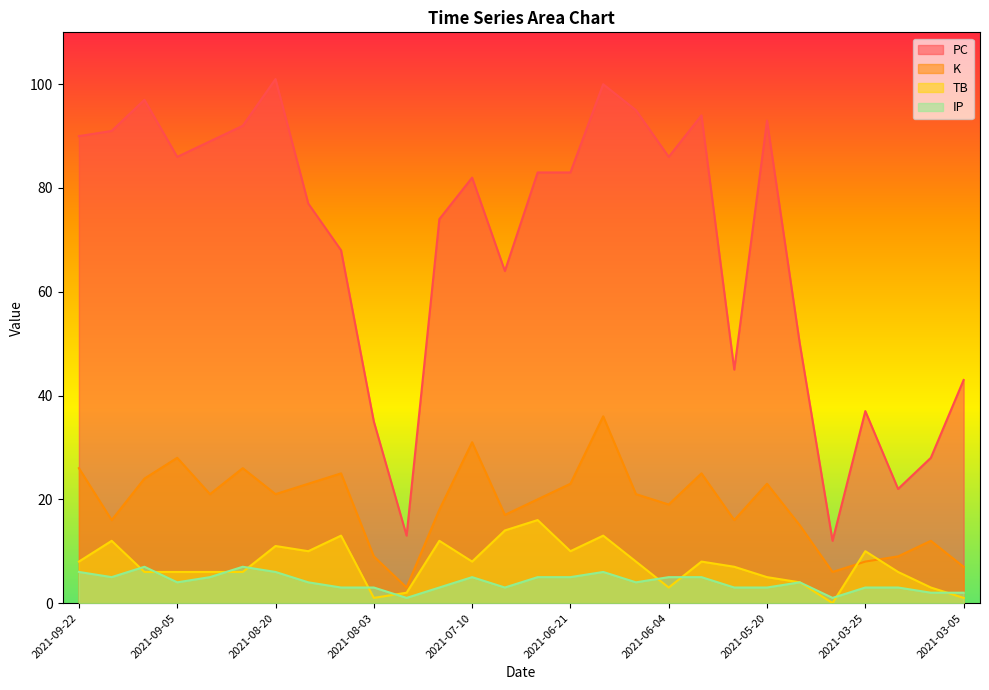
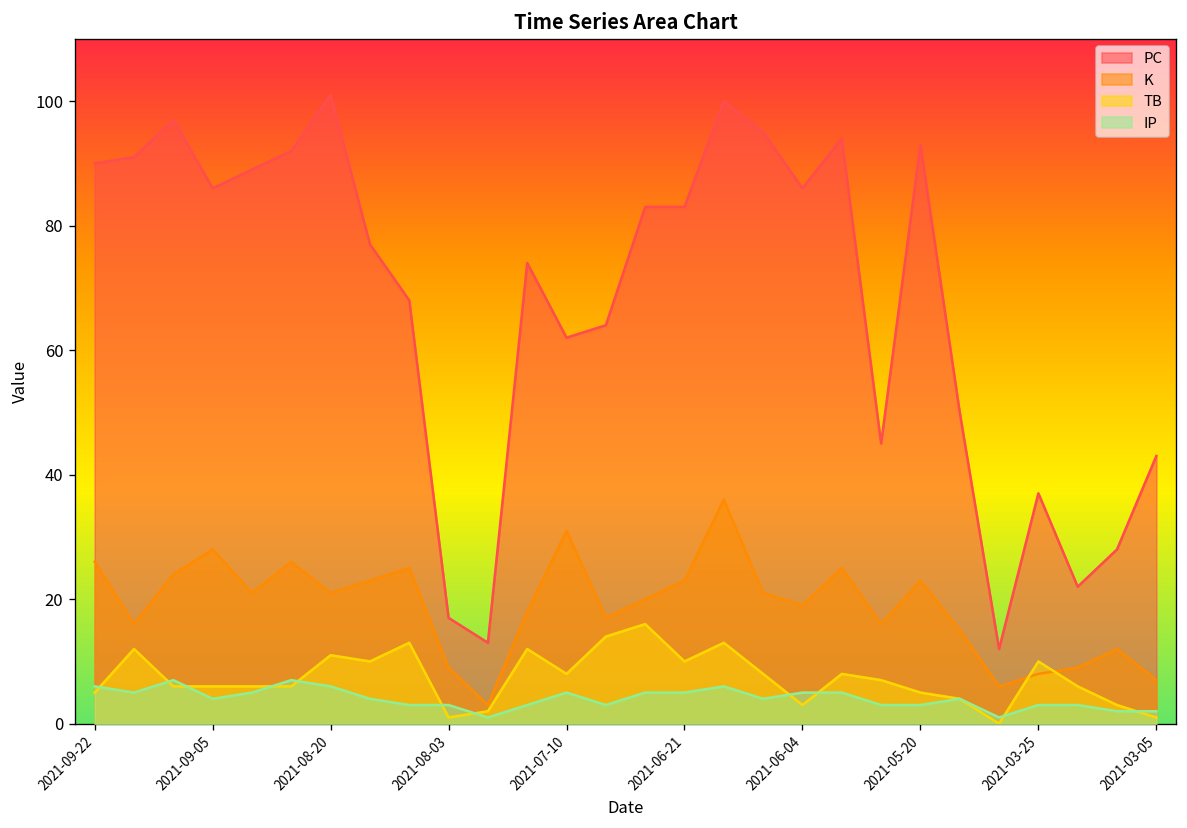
  {
    "PC": {
      "2021-09-22": 90,
      "2021-09-05": 86,
      "2021-08-20": 101,
-     "2021-08-03": 35,
-     "2021-07-10": 82,
+     "2021-08-03": 17,
+     "2021-07-10": 62,
      "2021-06-21": 83,
      "2021-06-04": 86,
      "2021-05-20": 93,
      "2021-03-25": 37,
      "2021-03-05": 43
    },
    "K": {
      "2021-09-22": 26,
      "2021-09-05": 28,
      "2021-08-20": 21,
      "2021-08-03": 9,
      "2021-07-10": 31,
      "2021-06-21": 23,
      "2021-06-04": 19,
      "2021-05-20": 23,
      "2021-03-25": 8,
      "2021-03-05": 7
    },
    "TB": {
-     "2021-09-22": 8,
+     "2021-09-22": 5,
      "2021-09-05": 6,
      "2021-08-20": 11,
      "2021-08-03": 1,
      "2021-07-10": 8,
      "2021-06-21": 10,
      "2021-06-04": 3,
      "2021-05-20": 5,
      "2021-03-25": 10,
      "2021-03-05": 1
    },
    "IP": {
      "2021-09-22": 6,
      "2021-09-05": 4,
      "2021-08-20": 6,
      "2021-08-03": 3,
      "2021-07-10": 5,
      "2021-06-21": 5,
      "2021-06-04": 5,
      "2021-05-20": 3,
      "2021-03-25": 3,
      "2021-03-05": 2
    }
  }
